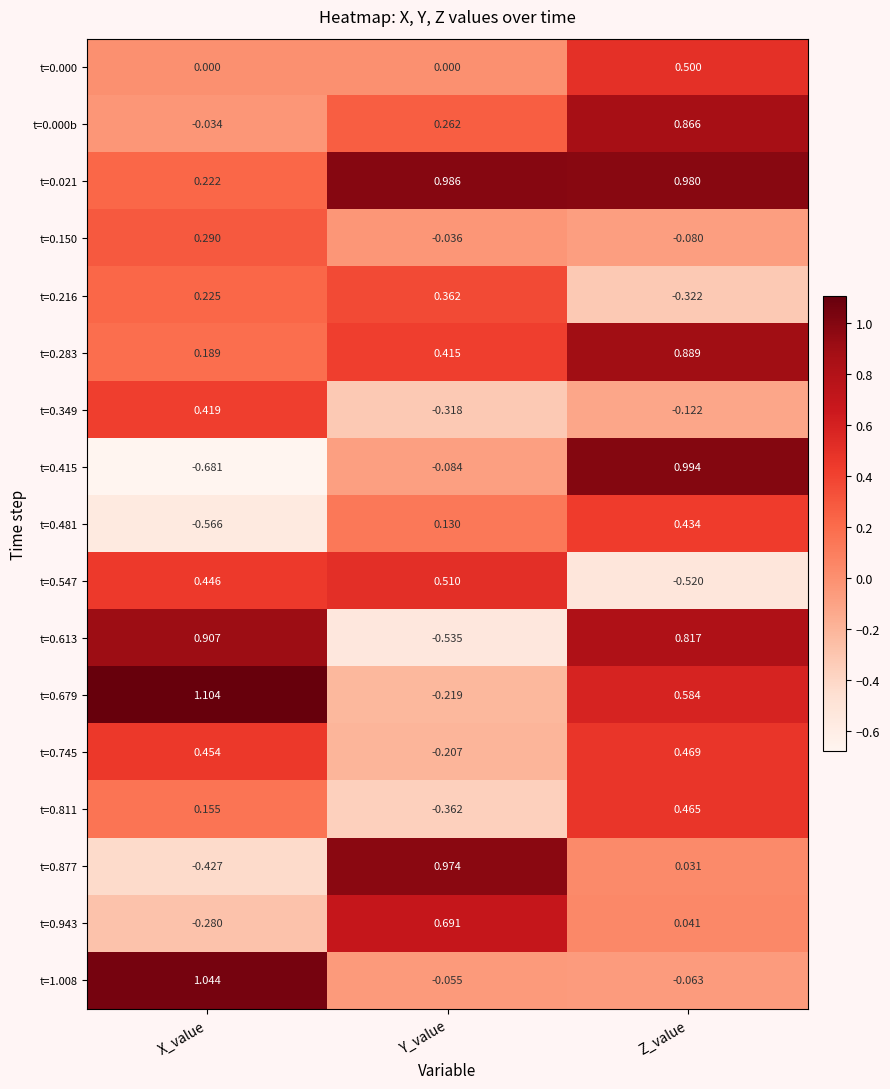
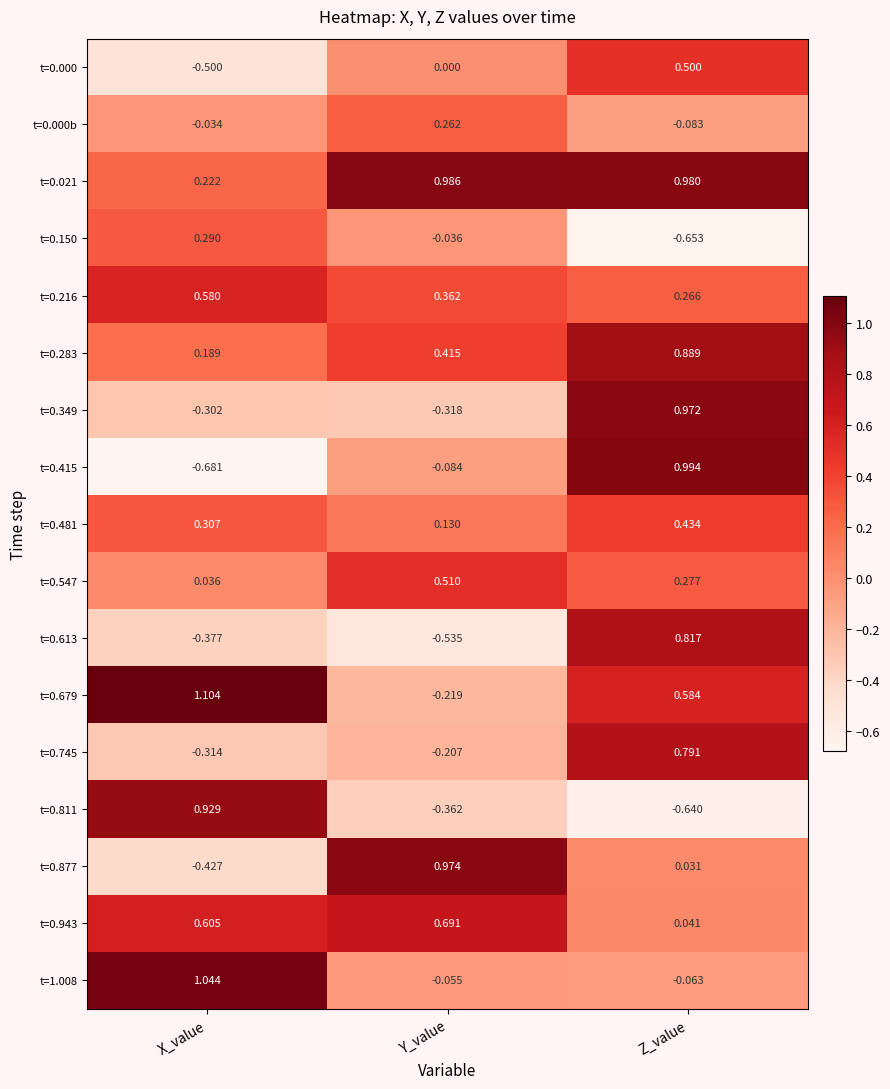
  {
    "t=0.000": {
-     "X_value": 0.000,
+     "X_value": -0.500,
      "Y_value": 0.000,
      "Z_value": 0.500
    },
    "t=0.000b": {
      "X_value": -0.034,
      "Y_value": 0.262,
-     "Z_value": 0.866
+     "Z_value": -0.083
    },
    "t=0.021": {
      "X_value": 0.222,
      "Y_value": 0.986,
      "Z_value": 0.980
    },
    "t=0.150": {
      "X_value": 0.290,
      "Y_value": -0.036,
-     "Z_value": -0.080
+     "Z_value": -0.653
    },
    "t=0.216": {
-     "X_value": 0.225,
+     "X_value": 0.580,
      "Y_value": 0.362,
-     "Z_value": -0.322
+     "Z_value": 0.266
    },
    "t=0.283": {
      "X_value": 0.189,
      "Y_value": 0.415,
      "Z_value": 0.889
    },
    "t=0.349": {
-     "X_value": 0.419,
+     "X_value": -0.302,
      "Y_value": -0.318,
-     "Z_value": -0.122
+     "Z_value": 0.972
    },
    "t=0.415": {
      "X_value": -0.681,
      "Y_value": -0.084,
      "Z_value": 0.994
    },
    "t=0.481": {
-     "X_value": -0.566,
+     "X_value": 0.307,
      "Y_value": 0.130,
      "Z_value": 0.434
    },
    "t=0.547": {
-     "X_value": 0.446,
+     "X_value": 0.036,
      "Y_value": 0.510,
-     "Z_value": -0.520
+     "Z_value": 0.277
    },
    "t=0.613": {
-     "X_value": 0.907,
+     "X_value": -0.377,
      "Y_value": -0.535,
      "Z_value": 0.817
    },
    "t=0.679": {
      "X_value": 1.104,
      "Y_value": -0.219,
      "Z_value": 0.584
    },
    "t=0.745": {
-     "X_value": 0.454,
+     "X_value": -0.314,
      "Y_value": -0.207,
-     "Z_value": 0.469
+     "Z_value": 0.791
    },
    "t=0.811": {
-     "X_value": 0.155,
+     "X_value": 0.929,
      "Y_value": -0.362,
-     "Z_value": 0.465
+     "Z_value": -0.640
    },
    "t=0.877": {
      "X_value": -0.427,
      "Y_value": 0.974,
      "Z_value": 0.031
    },
    "t=0.943": {
-     "X_value": -0.280,
+     "X_value": 0.605,
      "Y_value": 0.691,
      "Z_value": 0.041
    },
    "t=1.008": {
      "X_value": 1.044,
      "Y_value": -0.055,
      "Z_value": -0.063
    }
  }
